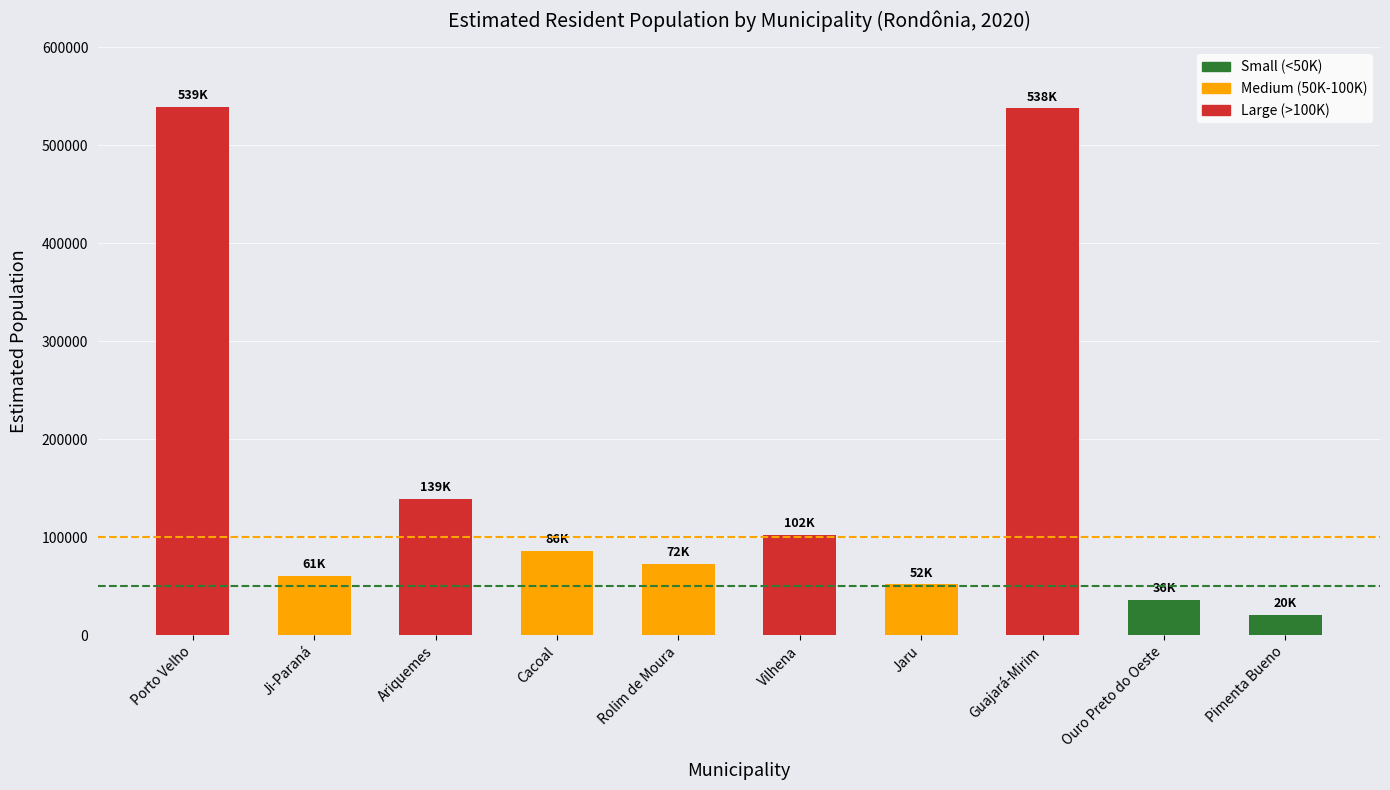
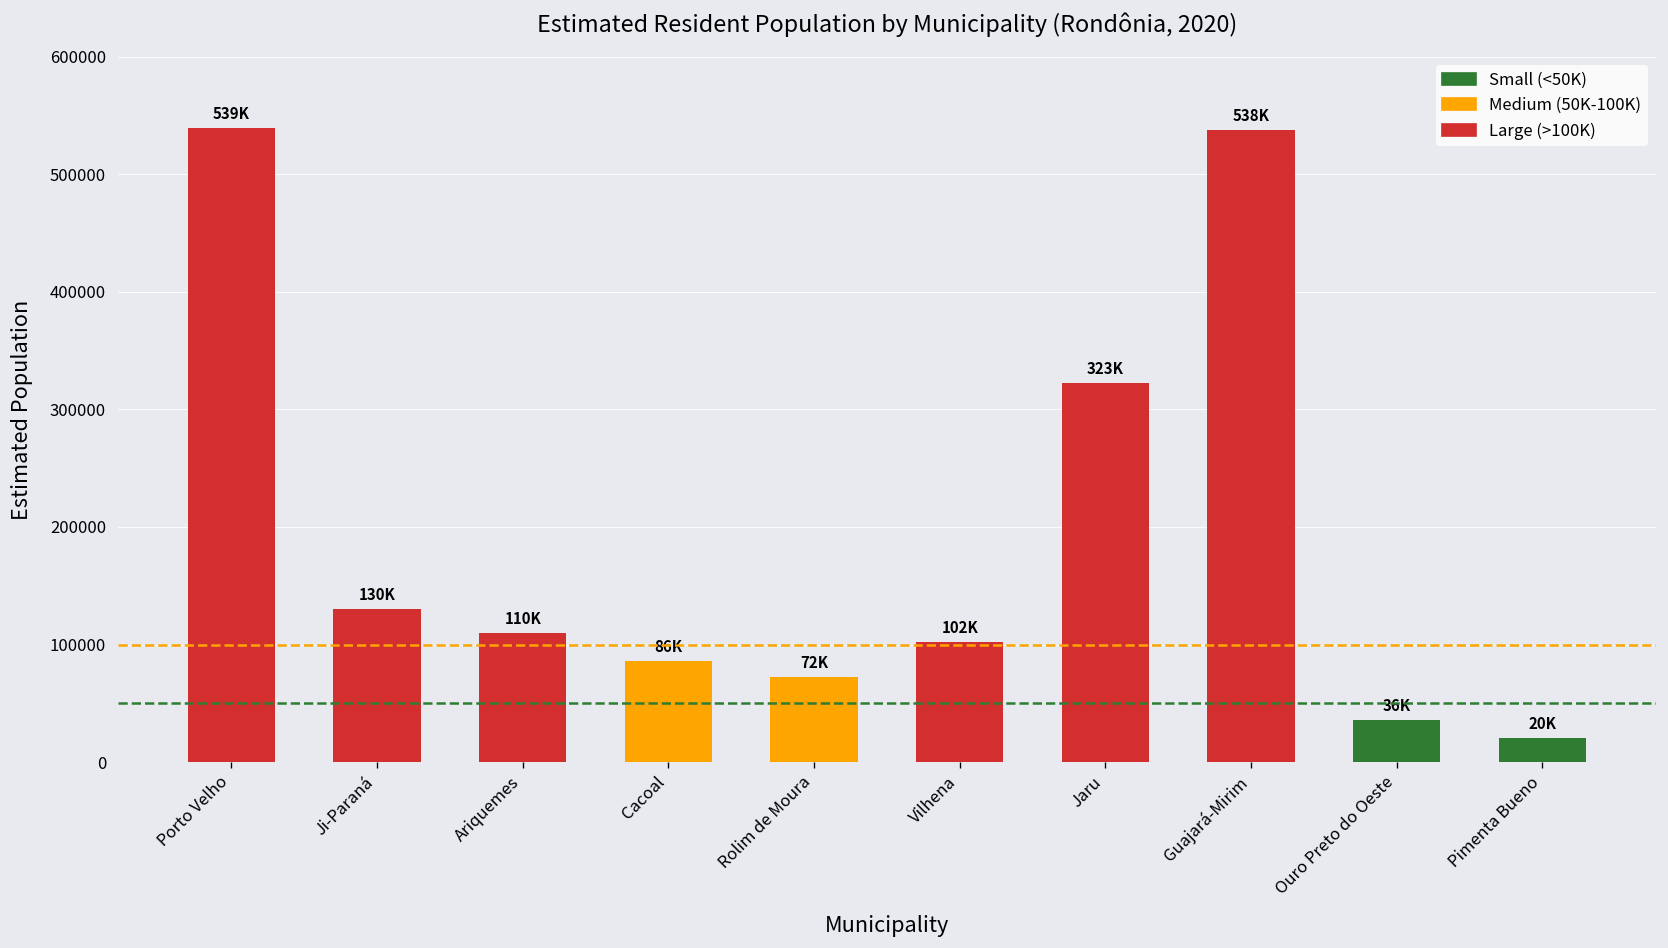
  {
    "Porto Velho": "539K",
-   "Ji-Paraná": "61K",
-   "Ariquemes": "139K",
+   "Ji-Paraná": "130K",
+   "Ariquemes": "110K",
    "Cacoal": "86K",
    "Rolim de Moura": "72K",
    "Vilhena": "102K",
-   "Jaru": "52K",
+   "Jaru": "323K",
    "Guajará-Mirim": "538K",
    "Ouro Preto do Oeste": "36K",
    "Pimenta Bueno": "20K"
  }
